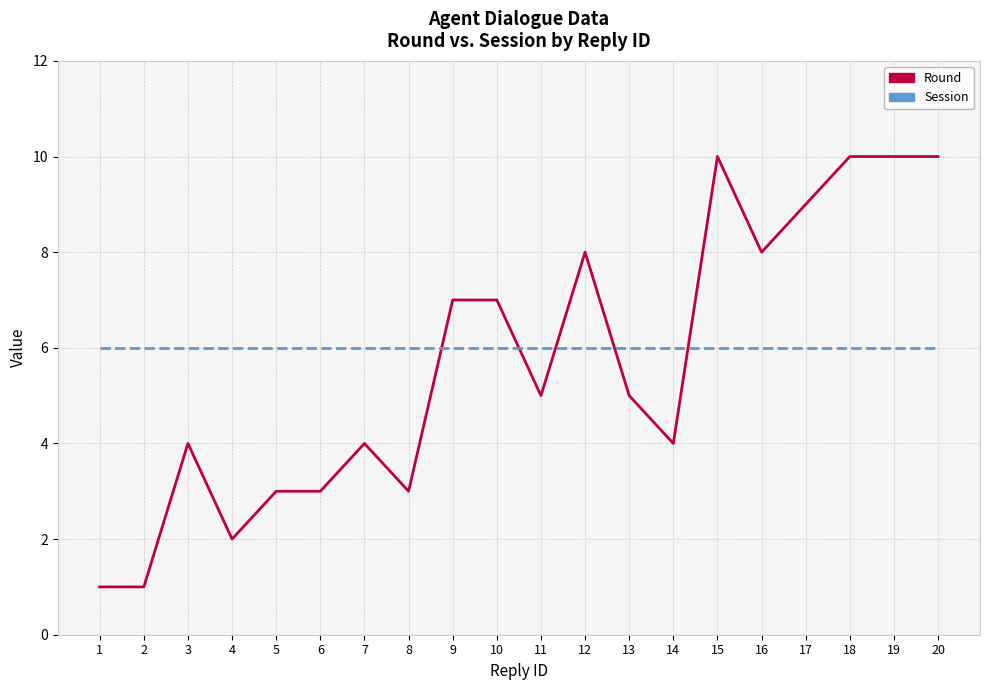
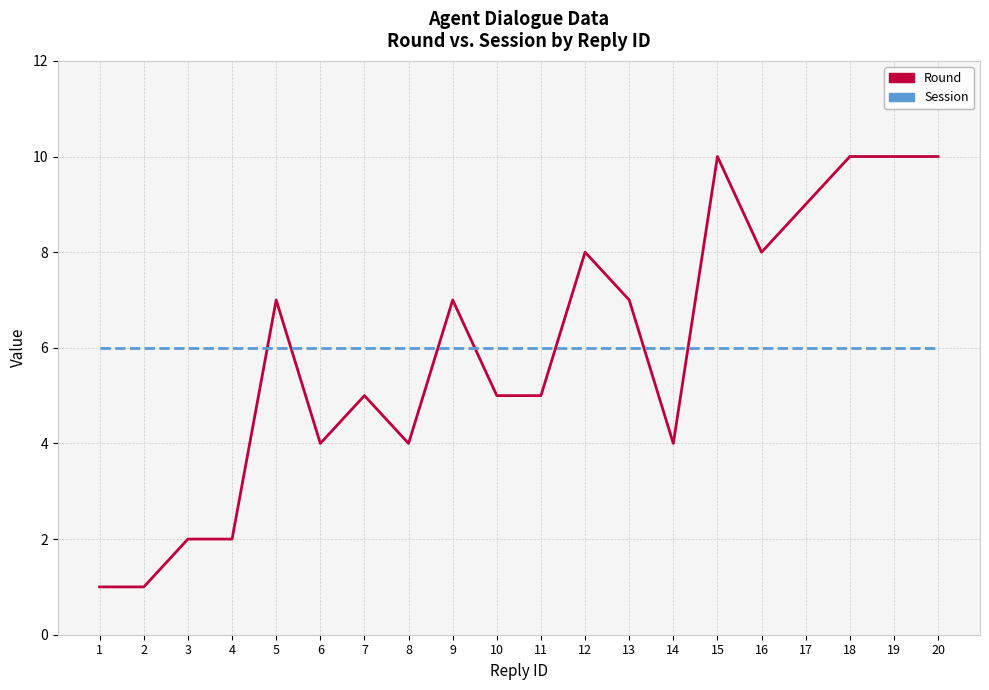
  {
    "Round": {
      "1": 1,
      "2": 1,
-     "3": 4,
+     "3": 2,
      "4": 2,
-     "5": 3,
-     "6": 3,
-     "7": 4,
-     "8": 3,
+     "5": 7,
+     "6": 4,
+     "7": 5,
+     "8": 4,
      "9": 7,
-     "10": 7,
+     "10": 5,
      "11": 5,
      "12": 8,
-     "13": 5,
+     "13": 7,
      "14": 4,
      "15": 10,
      "16": 8,
      "17": 9,
      "18": 10,
      "19": 10,
      "20": 10
    },
    "Session": {
      "1": 6,
      "2": 6,
      "3": 6,
      "4": 6,
      "5": 6,
      "6": 6,
      "7": 6,
      "8": 6,
      "9": 6,
      "10": 6,
      "11": 6,
      "12": 6,
      "13": 6,
      "14": 6,
      "15": 6,
      "16": 6,
      "17": 6,
      "18": 6,
      "19": 6,
      "20": 6
    }
  }
